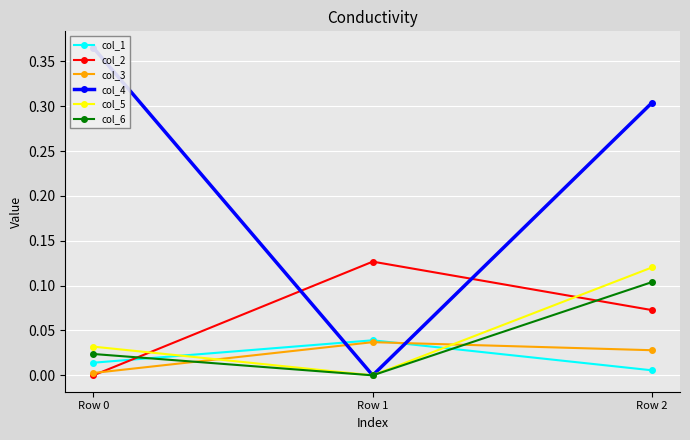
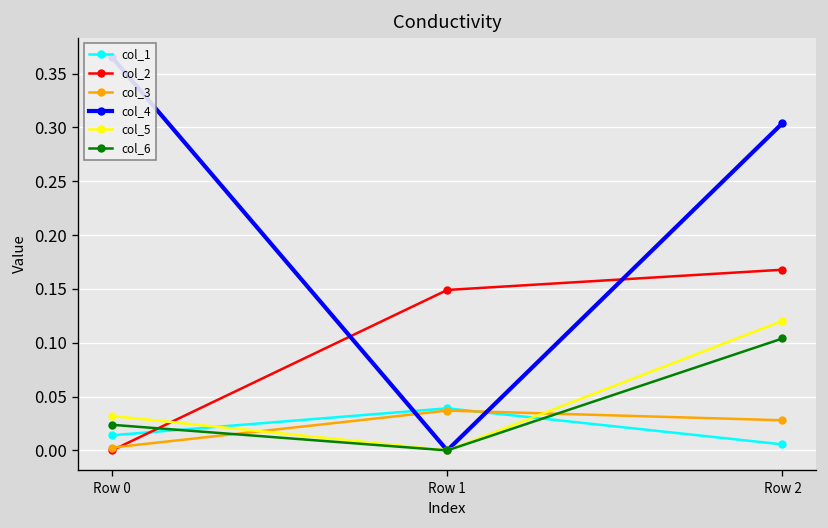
  {
    "col_1": {
      "Row 0": 0.01,
      "Row 2": 0.01
    },
    "col_2": {
-     "Row 1": 0.13,
-     "Row 2": 0.07
+     "Row 1": 0.15,
+     "Row 2": 0.17
    },
    "col_3": {
      "Row 2": 0.03
    },
    "col_4": {
      "Row 2": 0.30
    },
    "col_5": {
      "Row 0": 0.03,
      "Row 2": 0.12
    },
    "col_6": {
      "Row 0": 0.02,
      "Row 2": 0.10
    }
  }
